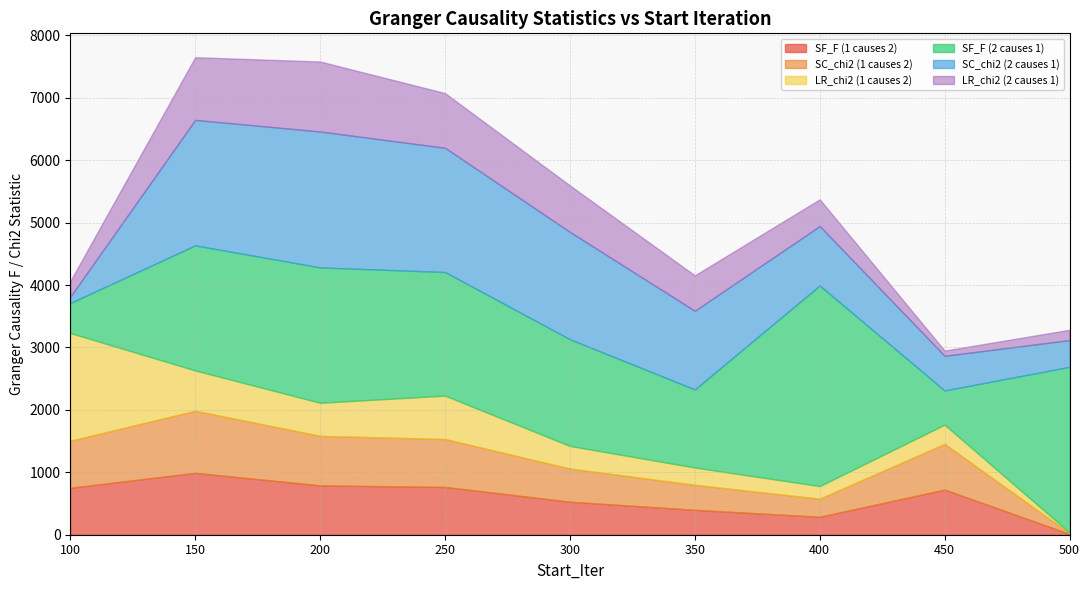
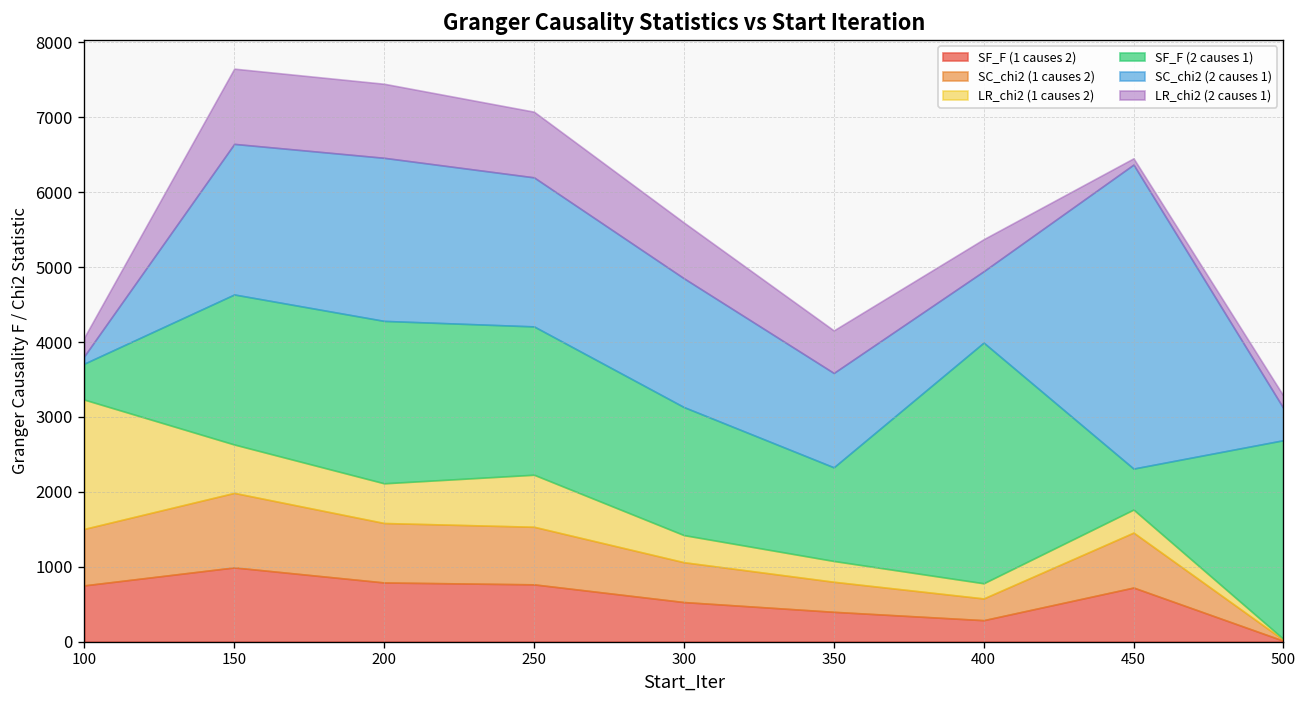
  {
    "LR_chi2 (1 causes 2)": {
      "100": 1700,
      "150": 600,
      "200": 500,
      "250": 700,
      "300": 400,
      "350": 300,
      "400": 200,
      "450": 300
    },
    "SF_F (2 causes 1)": {
      "100": 500,
      "150": 2000,
      "200": 2200,
      "250": 2000,
      "300": 1700,
      "350": 1300,
      "400": 3200,
      "450": 500,
      "500": 2700
    },
    "SC_chi2 (2 causes 1)": {
      "100": 100,
      "150": 2000,
      "200": 2200,
      "250": 2000,
      "300": 1700,
      "350": 1300,
      "400": 1000,
-     "450": 600,
+     "450": 4100,
      "500": 400
    },
    "LR_chi2 (2 causes 1)": {
      "100": 300,
      "150": 1000,
-     "200": 1100,
+     "200": 1000,
      "250": 900,
      "300": 700,
      "350": 600,
      "400": 400,
      "450": 100,
      "500": 200
    }
  }
